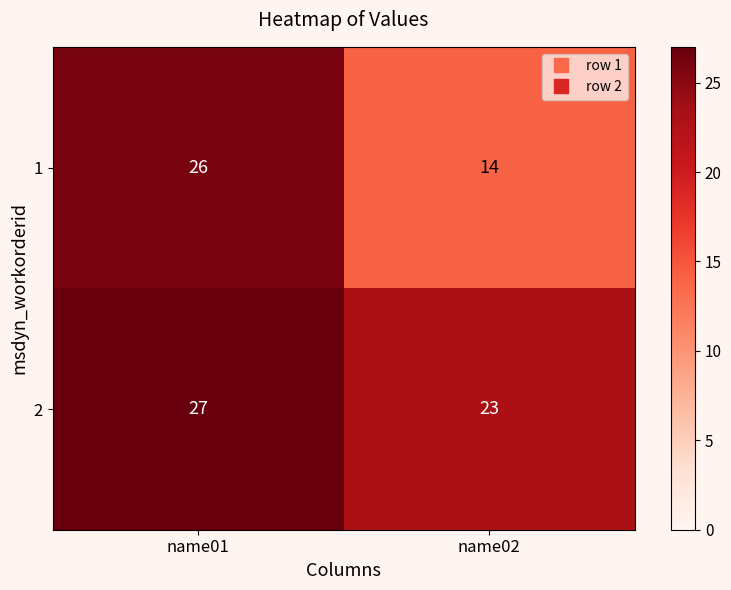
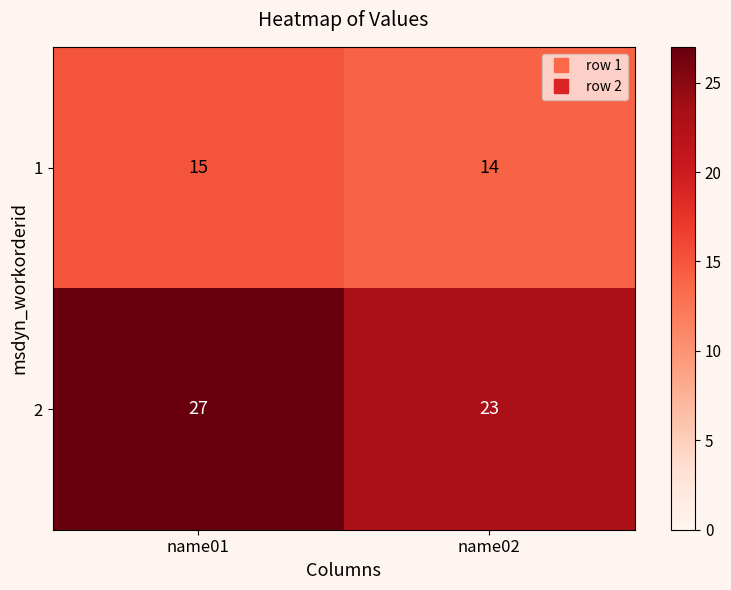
  {
    "1": {
-     "name01": 26,
+     "name01": 15,
      "name02": 14
    },
    "2": {
      "name01": 27,
      "name02": 23
    }
  }
